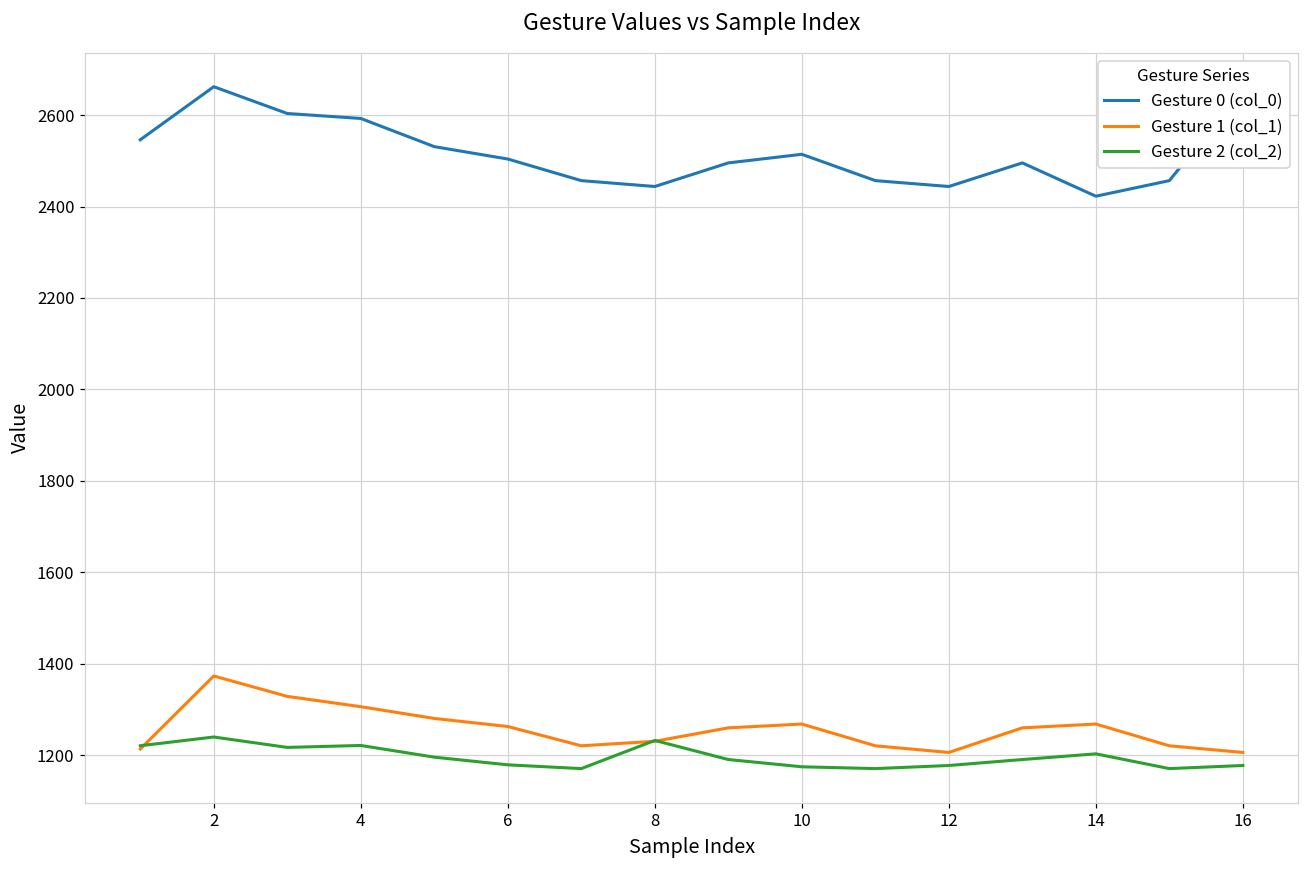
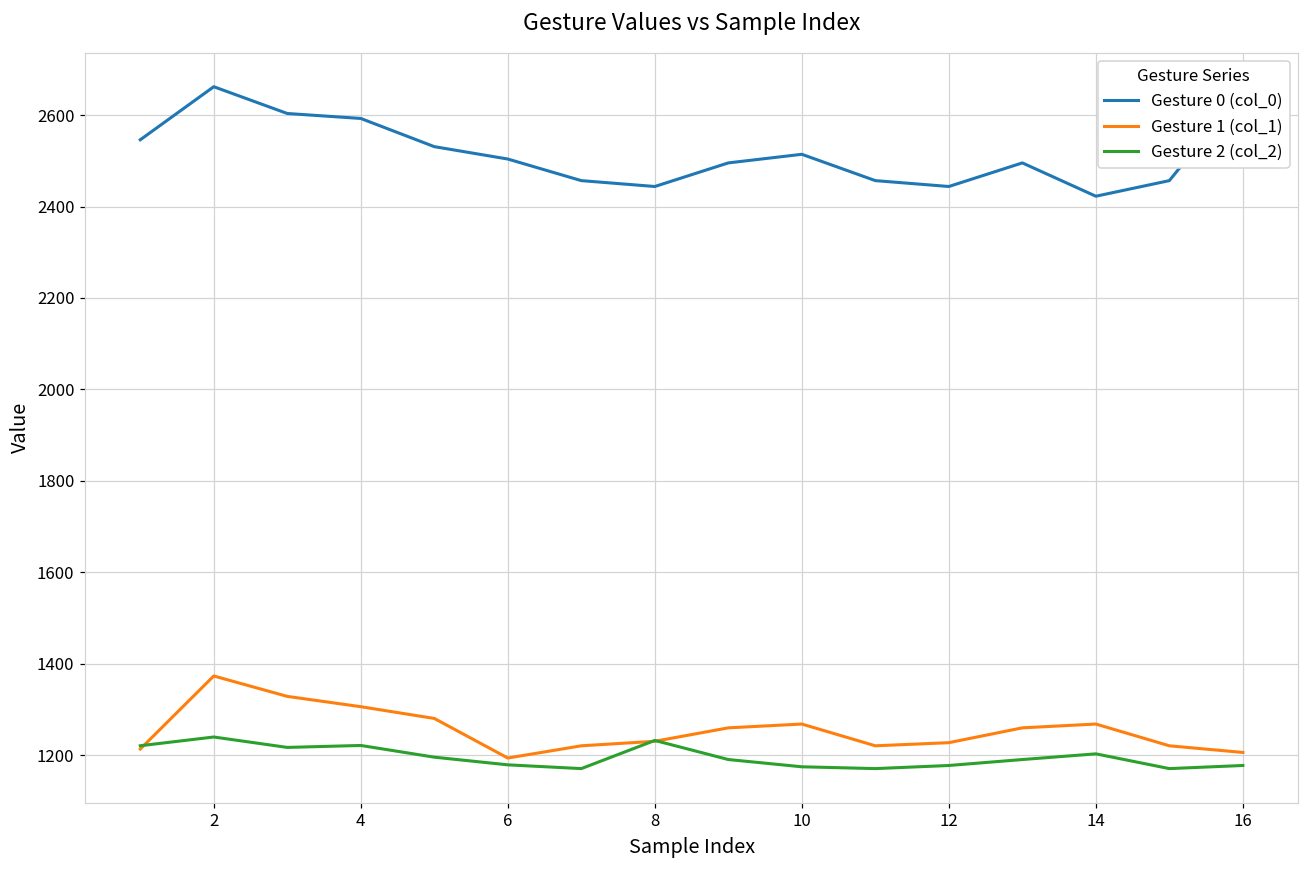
  {
    "Gesture 0 (col_0)": {
      "2": 2660,
      "4": 2590,
      "6": 2500,
      "8": 2440,
      "10": 2510,
      "12": 2440,
      "14": 2420
    },
    "Gesture 1 (col_1)": {
      "2": 1370,
      "4": 1310,
-     "6": 1260,
+     "6": 1190,
      "10": 1270,
-     "12": 1210,
+     "12": 1230,
      "14": 1270,
      "16": 1210
    },
    "Gesture 2 (col_2)": {
      "2": 1240,
      "4": 1220,
      "6": 1180,
      "10": 1170,
      "12": 1180,
      "14": 1200,
      "16": 1180
    }
  }
